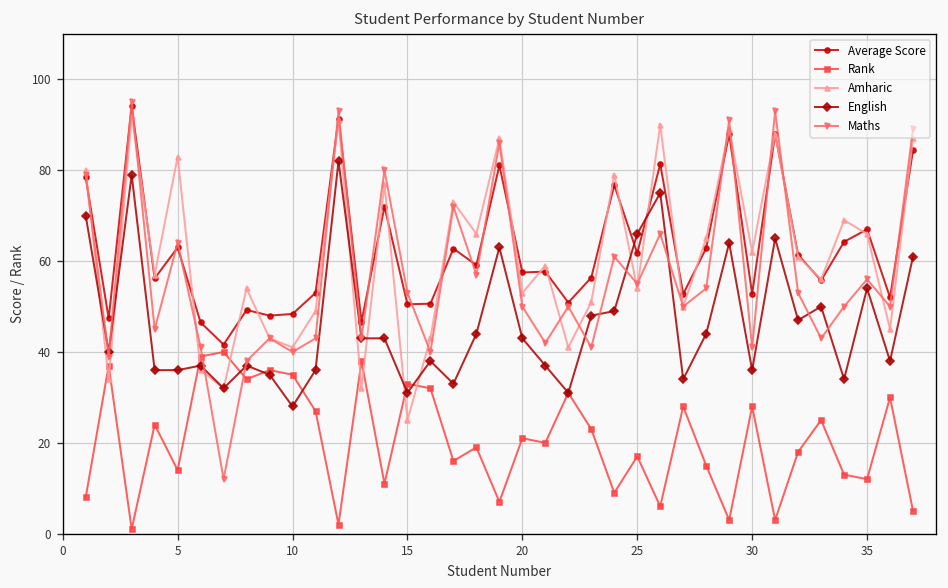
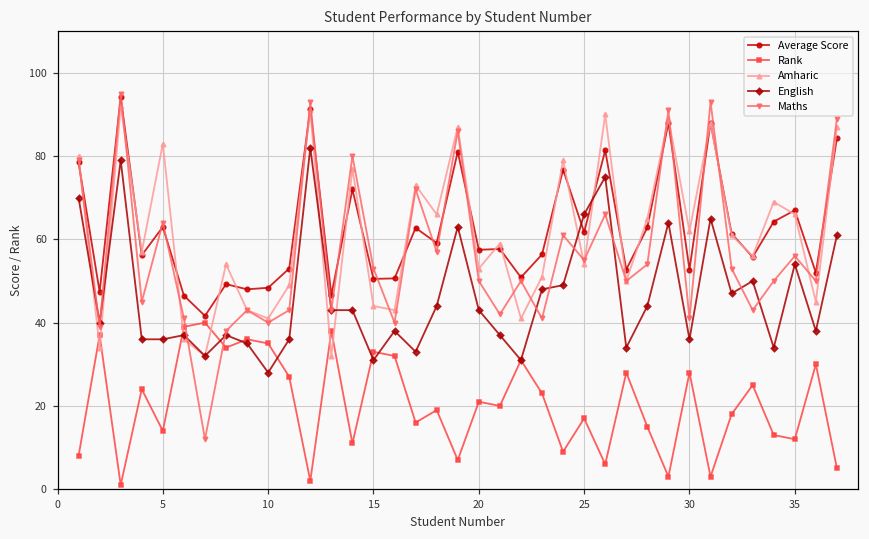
  {
    "Amharic": {
      "5": 83,
      "10": 41,
-     "15": 25,
+     "15": 44,
      "20": 53,
      "25": 54,
      "30": 62,
      "35": 66
    }
  }
